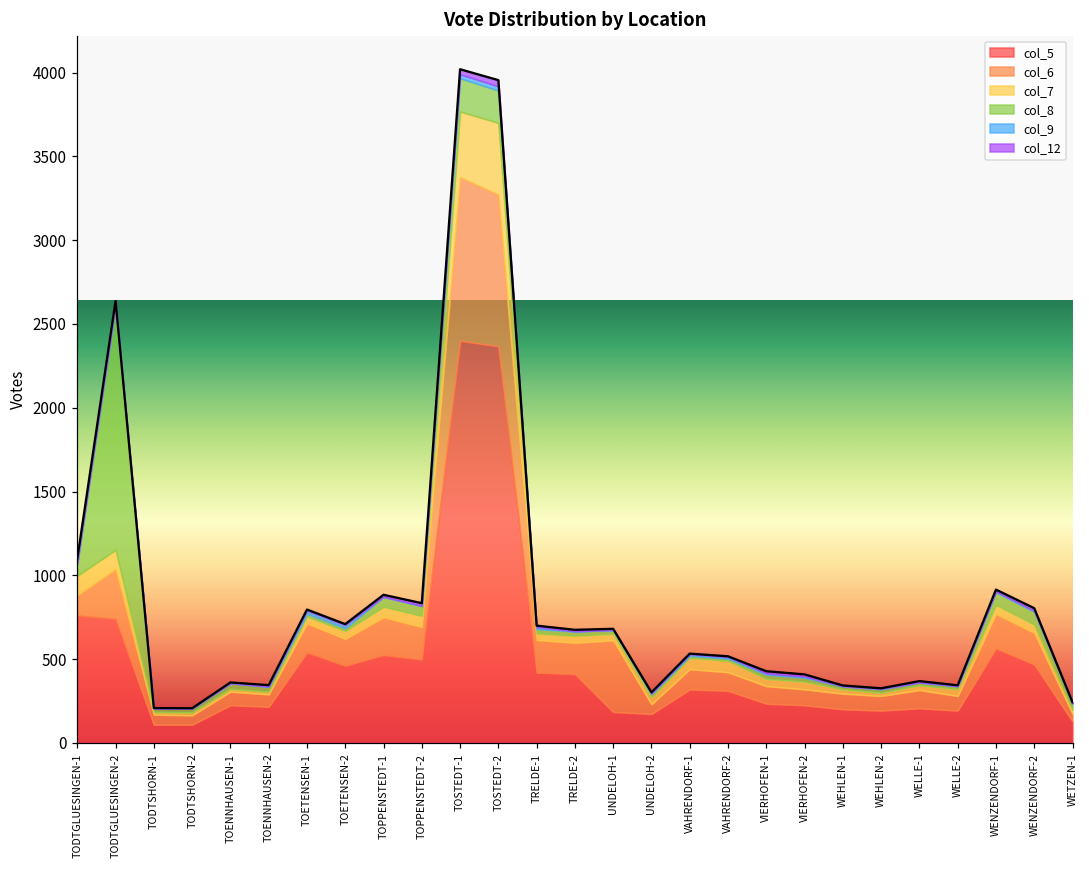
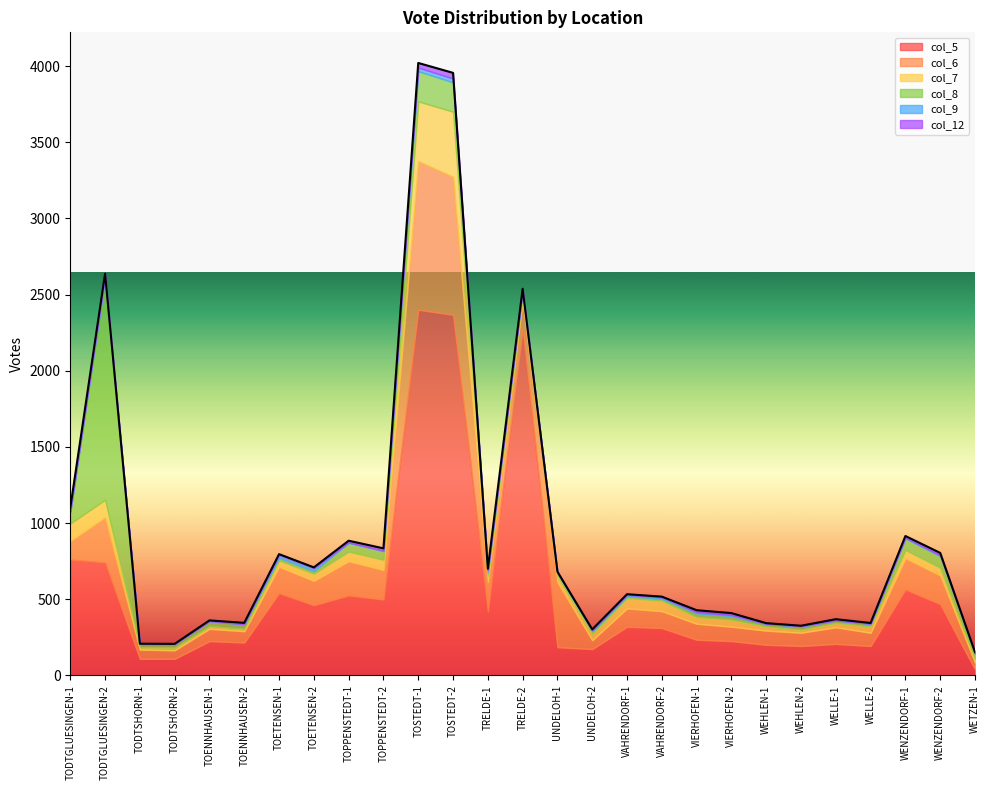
  {
    "col_5": {
      "TODTGLUESINGEN-1": 760,
      "TODTGLUESINGEN-2": 740,
      "TODTSHORN-1": 110,
      "TODTSHORN-2": 110,
      "TOENNHAUSEN-1": 230,
      "TOENNHAUSEN-2": 220,
      "TOETENSEN-1": 540,
      "TOETENSEN-2": 460,
      "TOPPENSTEDT-1": 530,
      "TOPPENSTEDT-2": 500,
      "TOSTEDT-1": 2400,
      "TOSTEDT-2": 2370,
      "TRELDE-1": 420,
-     "TRELDE-2": 410,
+     "TRELDE-2": 2270,
      "UNDELOH-1": 190,
      "UNDELOH-2": 170,
      "VAHRENDORF-1": 320,
      "VAHRENDORF-2": 310,
      "VIERHOFEN-1": 230,
      "VIERHOFEN-2": 230,
      "WEHLEN-1": 200,
      "WEHLEN-2": 190,
      "WELLE-1": 210,
      "WELLE-2": 190,
      "WENZENDORF-1": 560,
      "WENZENDORF-2": 470,
-     "WETZEN-1": 130
+     "WETZEN-1": 40
    },
    "col_6": {
      "TODTGLUESINGEN-1": 120,
      "TODTGLUESINGEN-2": 300,
      "TODTSHORN-2": 60,
      "TOENNHAUSEN-1": 80,
      "TOETENSEN-1": 170,
      "TOETENSEN-2": 160,
      "TOPPENSTEDT-1": 230,
      "TOPPENSTEDT-2": 190,
      "TOSTEDT-1": 980,
      "TOSTEDT-2": 910,
      "TRELDE-1": 190,
      "TRELDE-2": 190,
      "UNDELOH-1": 430,
      "UNDELOH-2": 60,
      "VAHRENDORF-1": 120,
      "VAHRENDORF-2": 110,
      "VIERHOFEN-1": 110,
      "VIERHOFEN-2": 100,
      "WEHLEN-1": 90,
      "WEHLEN-2": 90,
      "WELLE-1": 110,
      "WELLE-2": 90,
      "WENZENDORF-1": 210,
      "WENZENDORF-2": 190,
      "WETZEN-1": 50
    },
    "col_7": {
      "TODTGLUESINGEN-1": 120,
      "TODTGLUESINGEN-2": 120,
      "TODTSHORN-2": 20,
      "TOENNHAUSEN-1": 20,
      "TOPPENSTEDT-1": 60,
      "TOPPENSTEDT-2": 70,
      "TOSTEDT-1": 390,
      "TOSTEDT-2": 430,
      "TRELDE-1": 40,
      "TRELDE-2": 40,
      "UNDELOH-1": 40,
      "UNDELOH-2": 40,
      "VIERHOFEN-1": 40,
      "VIERHOFEN-2": 50,
      "WEHLEN-1": 30,
      "WEHLEN-2": 20,
      "WELLE-2": 40,
      "WENZENDORF-1": 50,
      "WENZENDORF-2": 50,
      "WETZEN-1": 20
    },
    "col_8": {
      "TOSTEDT-1": 200,
      "TOSTEDT-2": 190
    },
    "col_9": {
      "TOSTEDT-1": 20,
      "TOSTEDT-2": 30
    },
    "col_12": {
      "TODTGLUESINGEN-1": 20,
      "TODTGLUESINGEN-2": 20,
      "TOSTEDT-1": 30,
      "TOSTEDT-2": 40
    }
  }
